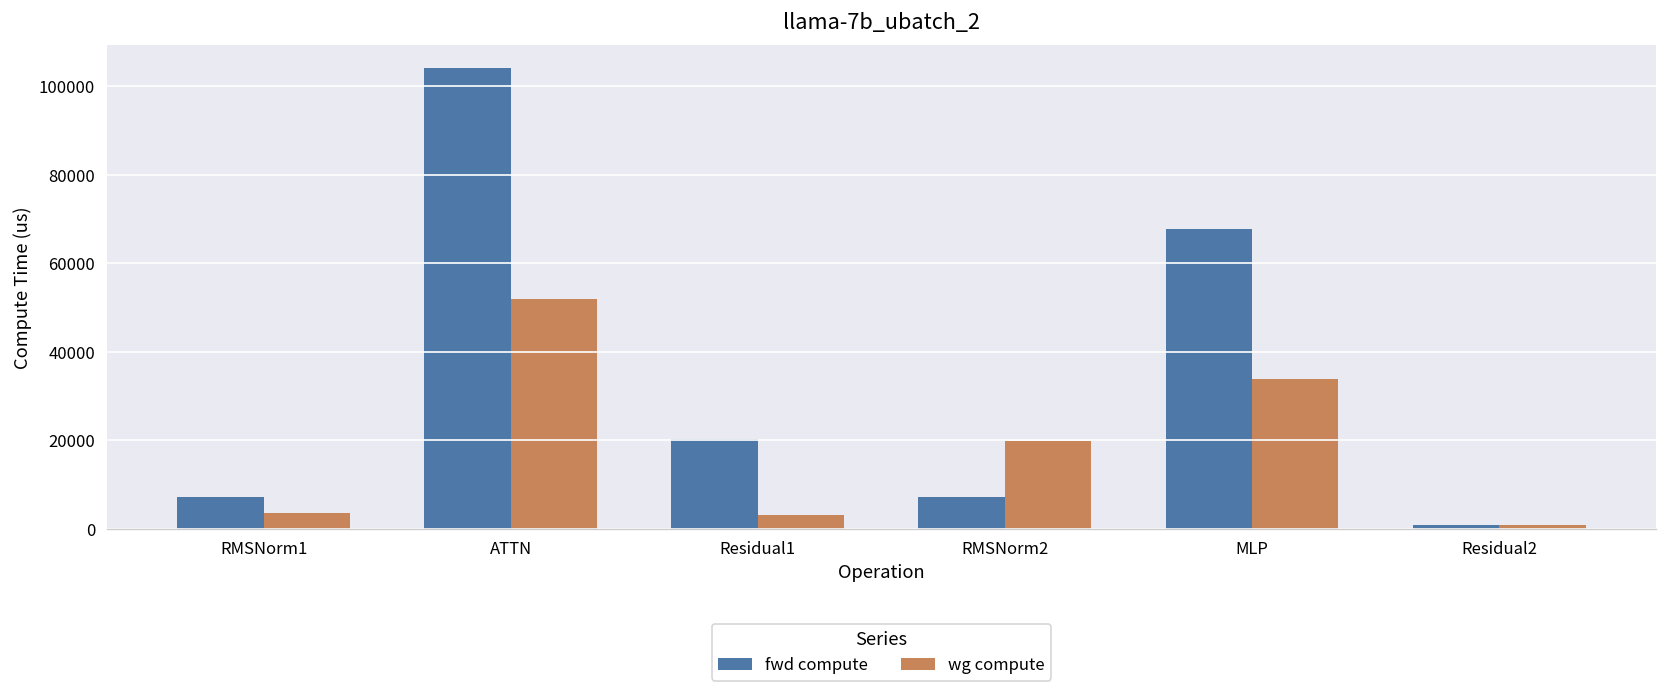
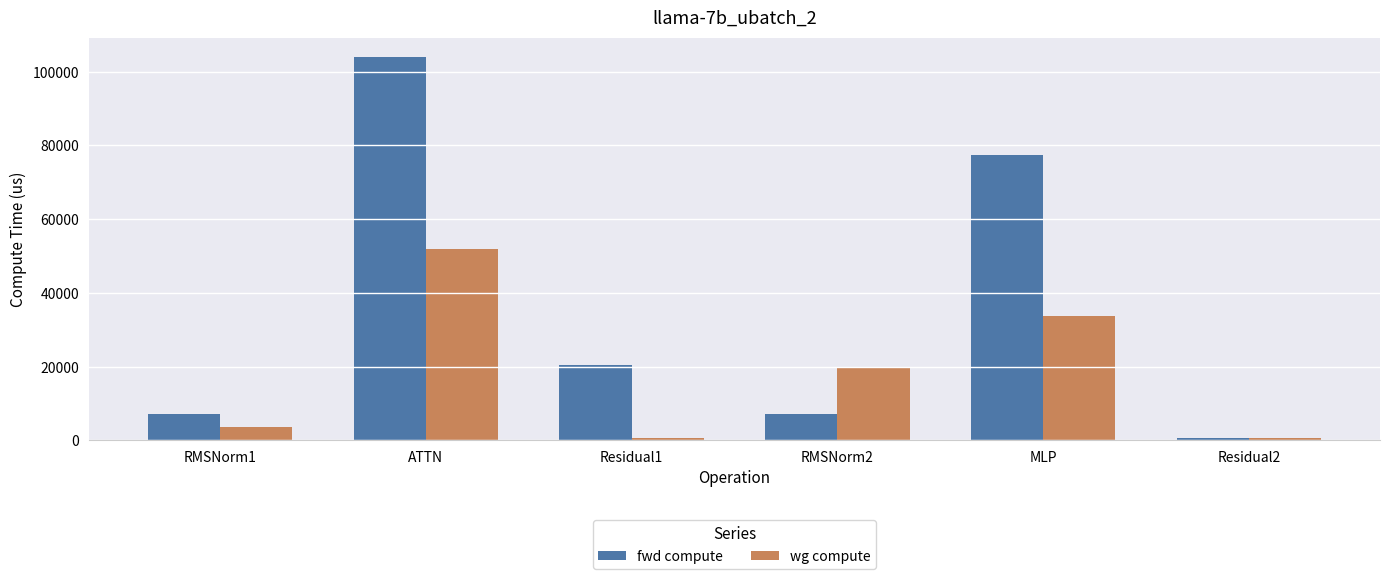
  {
    "fwd compute": {
      "RMSNorm1": 7000,
      "ATTN": 104000,
      "Residual1": 20000,
      "RMSNorm2": 7000,
-     "MLP": 68000,
+     "MLP": 77000,
      "Residual2": 1000
    },
    "wg compute": {
      "RMSNorm1": 4000,
      "ATTN": 52000,
-     "Residual1": 3000,
+     "Residual1": 1000,
      "RMSNorm2": 20000,
      "MLP": 34000,
      "Residual2": 1000
    }
  }
